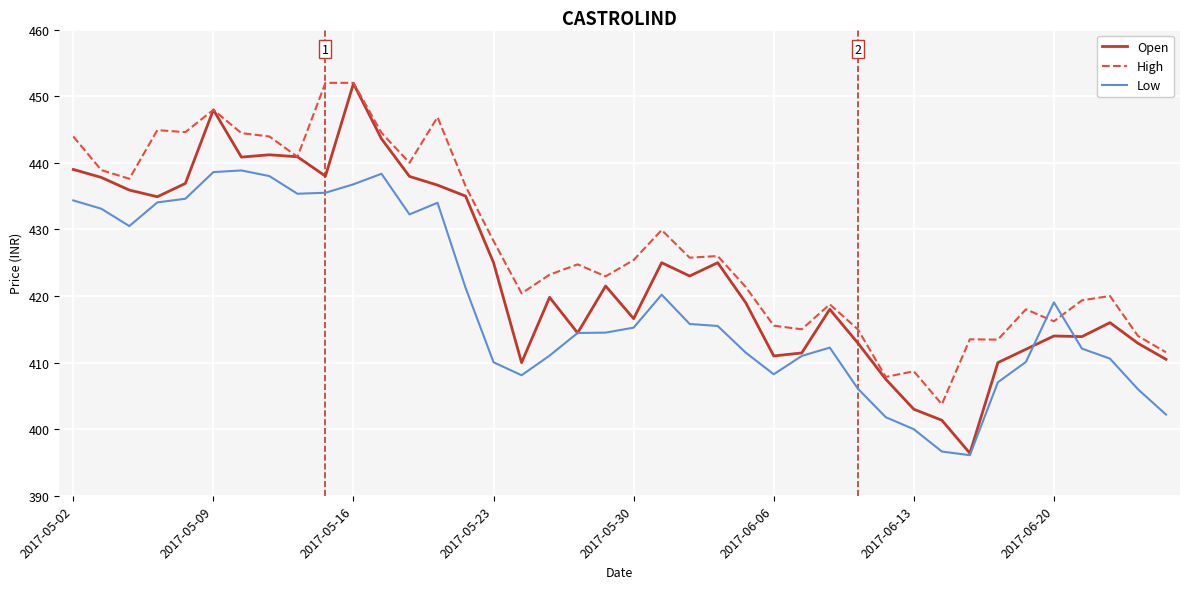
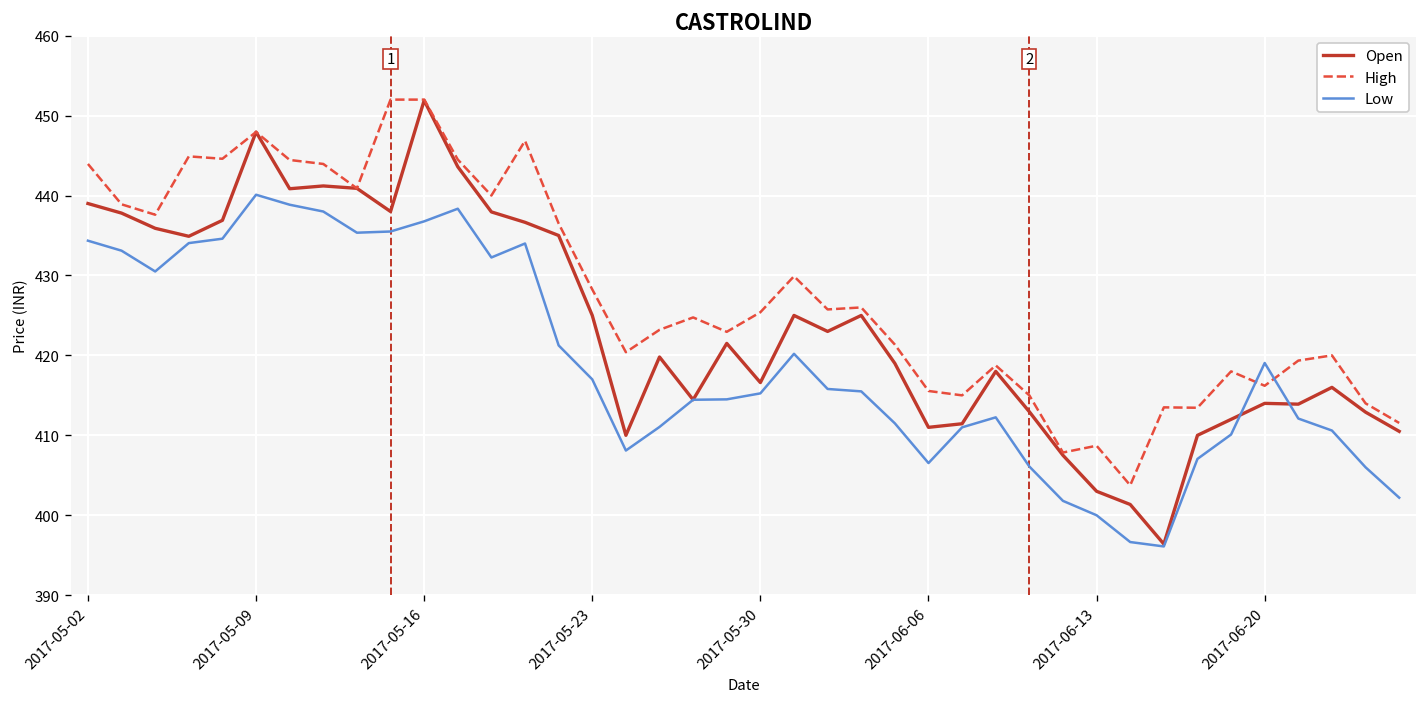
  {
    "Low": {
      "2017-05-02": 434,
-     "2017-05-09": 439,
+     "2017-05-09": 440,
      "2017-05-16": 437,
-     "2017-05-23": 410,
+     "2017-05-23": 417,
      "2017-05-30": 415,
-     "2017-06-06": 408,
+     "2017-06-06": 407,
      "2017-06-13": 400,
      "2017-06-20": 419
    }
  }
